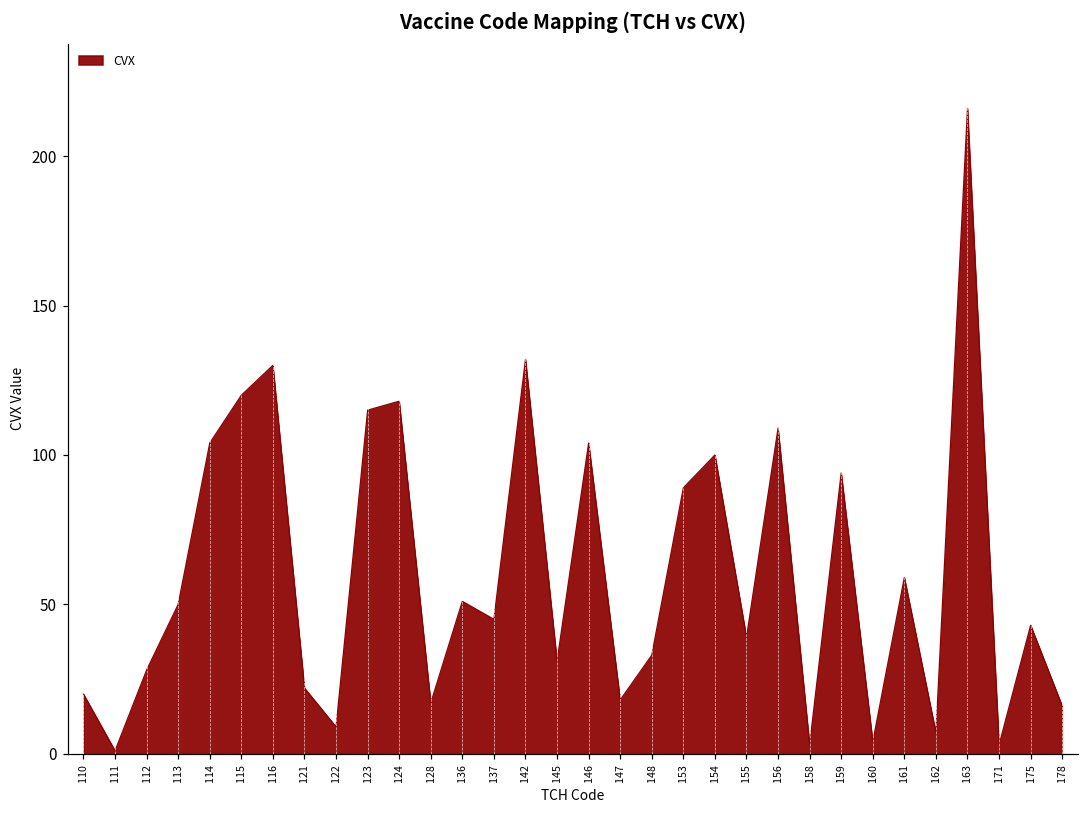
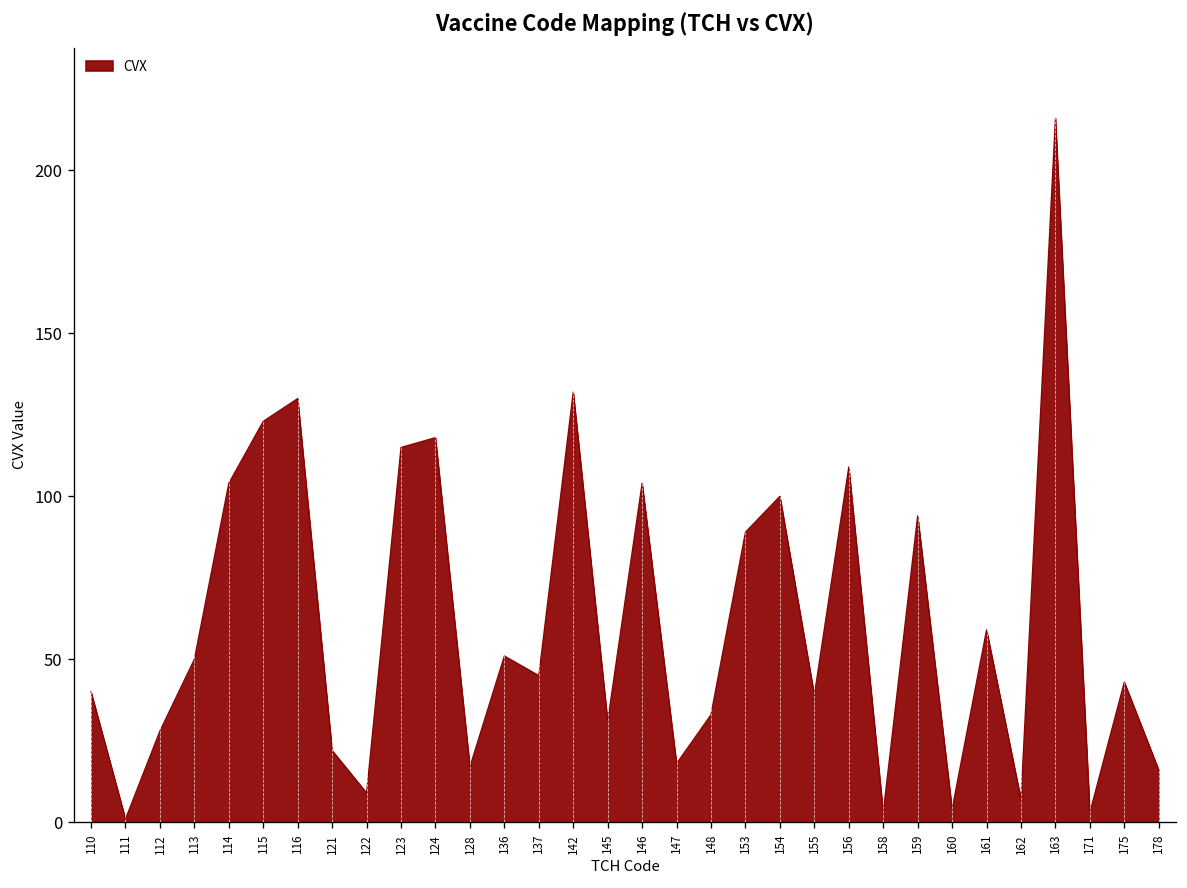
  {
-   "110": 20,
+   "110": 40,
    "111": 1,
    "112": 28,
    "113": 50,
    "114": 104,
-   "115": 120,
+   "115": 123,
    "116": 130,
    "121": 22,
    "122": 9,
    "123": 115,
    "124": 118,
    "128": 17,
    "136": 51,
    "137": 45,
    "142": 132,
    "145": 31,
    "146": 104,
    "147": 18,
    "148": 33,
    "153": 89,
    "154": 100,
    "155": 39,
    "156": 109,
    "158": 3,
    "159": 94,
    "160": 4,
    "161": 59,
    "162": 7,
    "163": 216,
    "171": 3,
    "175": 43,
    "178": 16
  }
